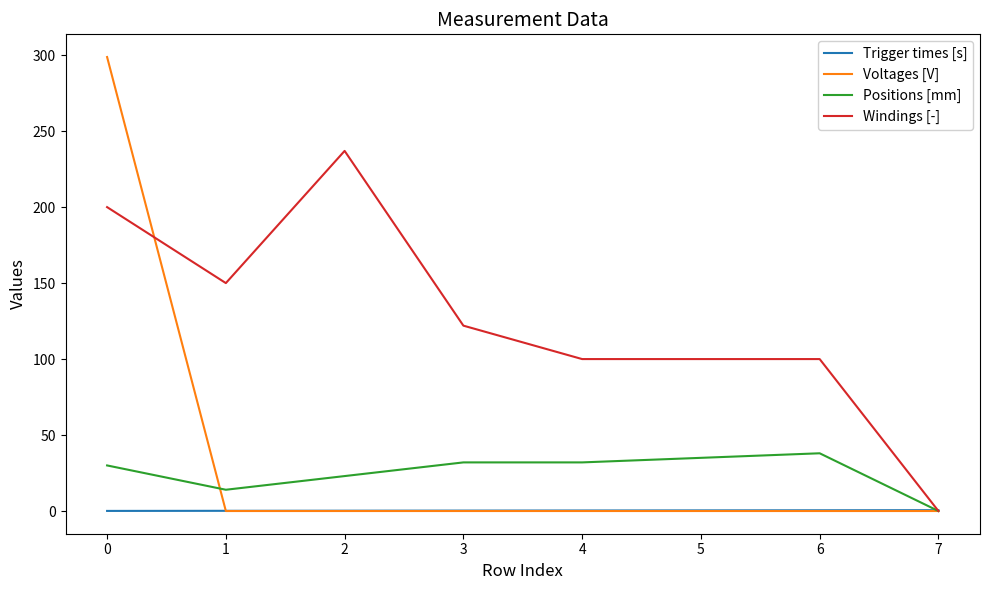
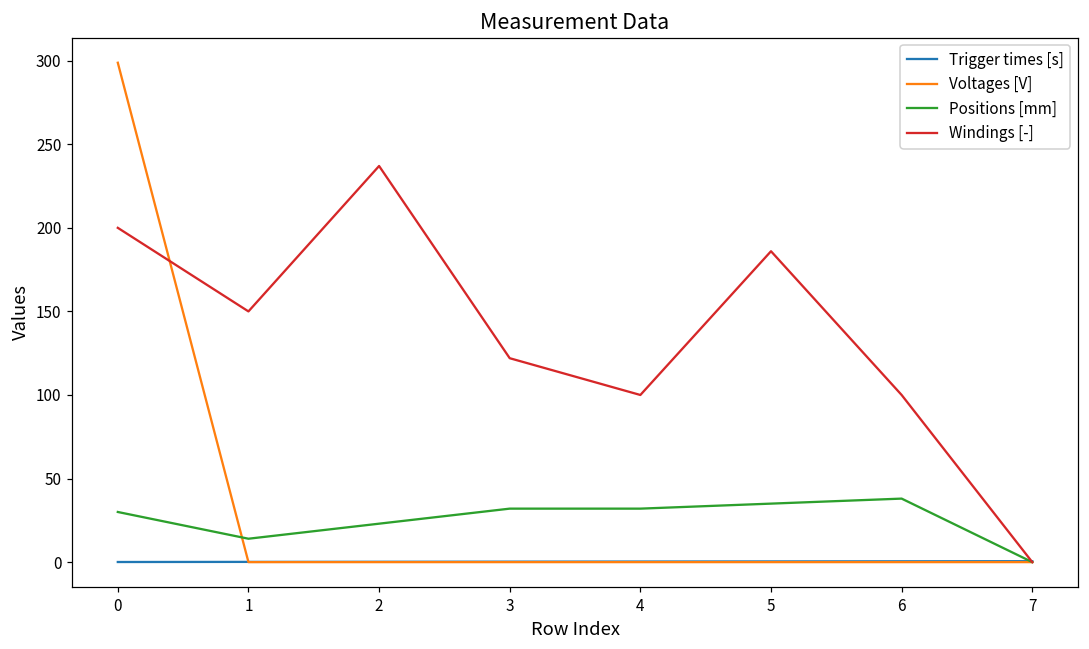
  {
    "Trigger times [s]": {
      "0": 0
    },
    "Voltages [V]": {
      "0": 299
    },
    "Positions [mm]": {
      "0": 30,
      "1": 14,
      "2": 23,
      "3": 32,
      "4": 32,
      "5": 35,
      "6": 38
    },
    "Windings [-]": {
      "0": 200,
      "1": 150,
      "2": 237,
      "3": 122,
      "4": 100,
-     "5": 100,
+     "5": 186,
      "6": 100
    }
  }
